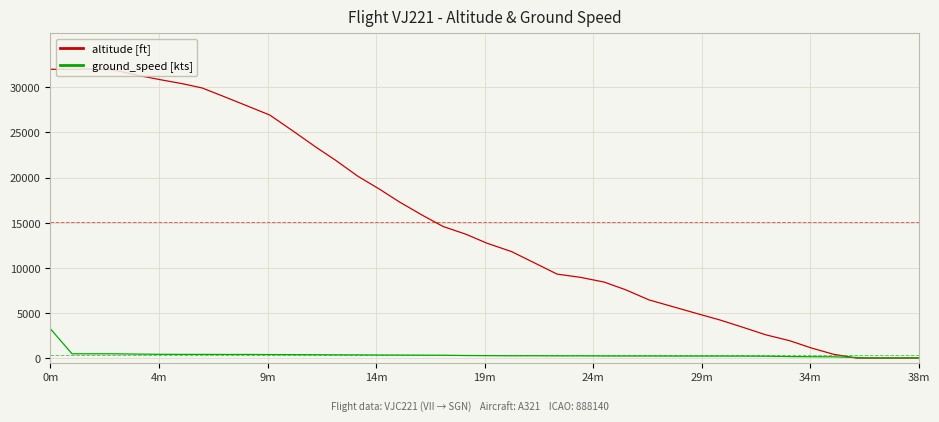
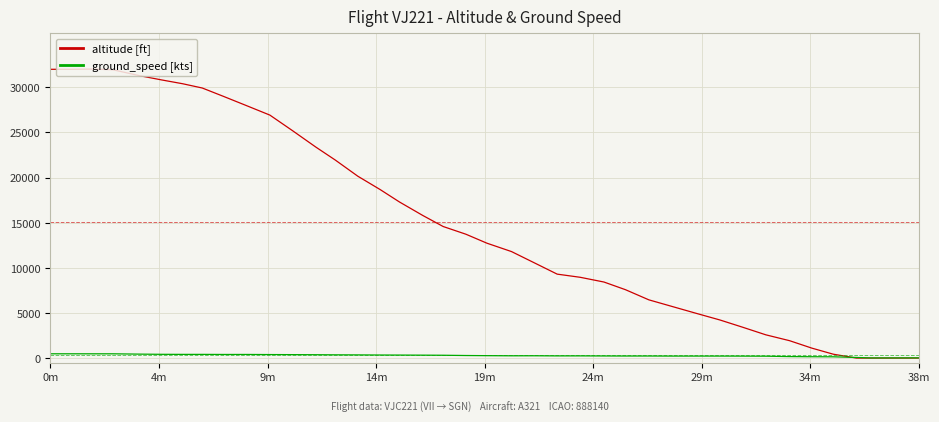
  {
    "altitude [ft]": {
      "0m": 32000
    },
    "ground_speed [kts]": {
-     "0m": 3000
+     "0m": 0
    }
  }
